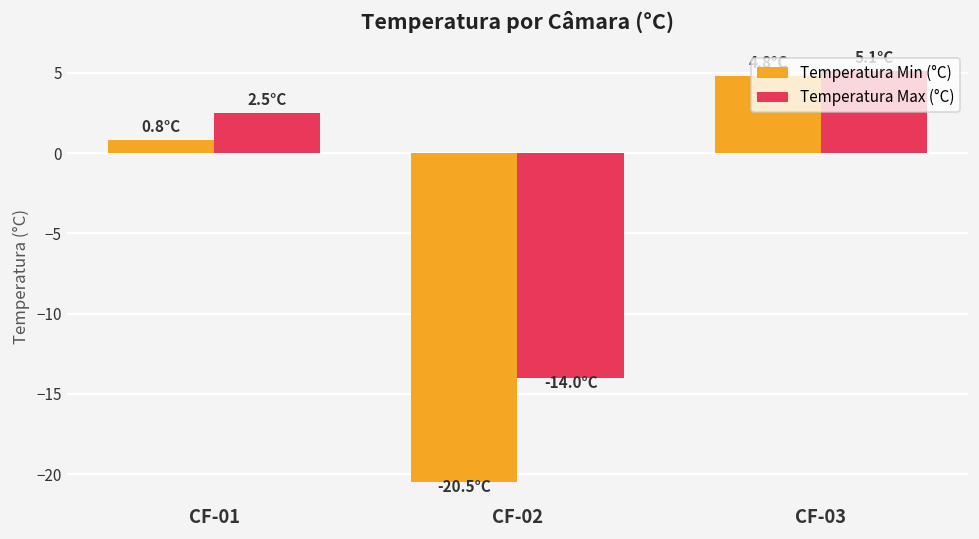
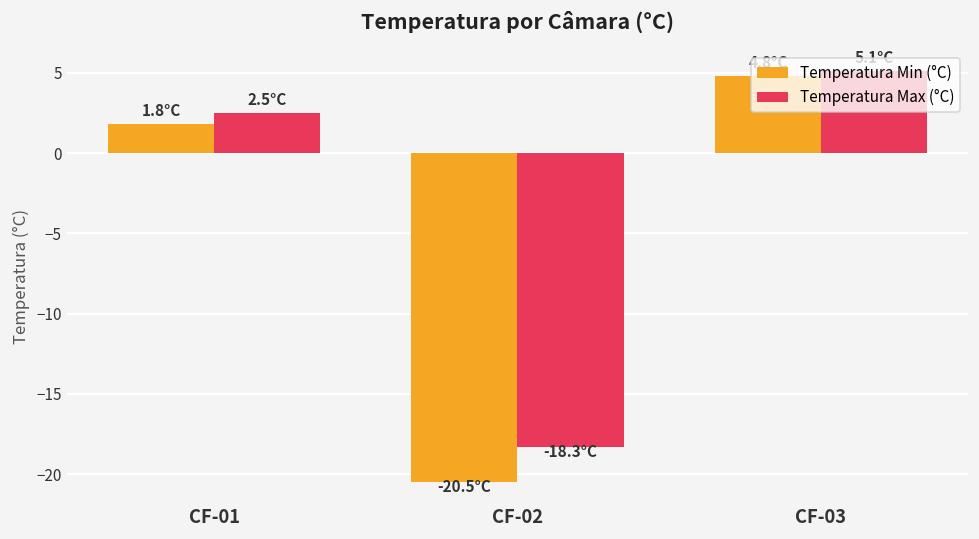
  {
    "Temperatura Min (°C)": {
-     "CF-01": "0.8°C",
+     "CF-01": "1.8°C",
      "CF-02": "-20.5°C"
    },
    "Temperatura Max (°C)": {
      "CF-01": "2.5°C",
-     "CF-02": "-14.0°C"
+     "CF-02": "-18.3°C"
    }
  }
